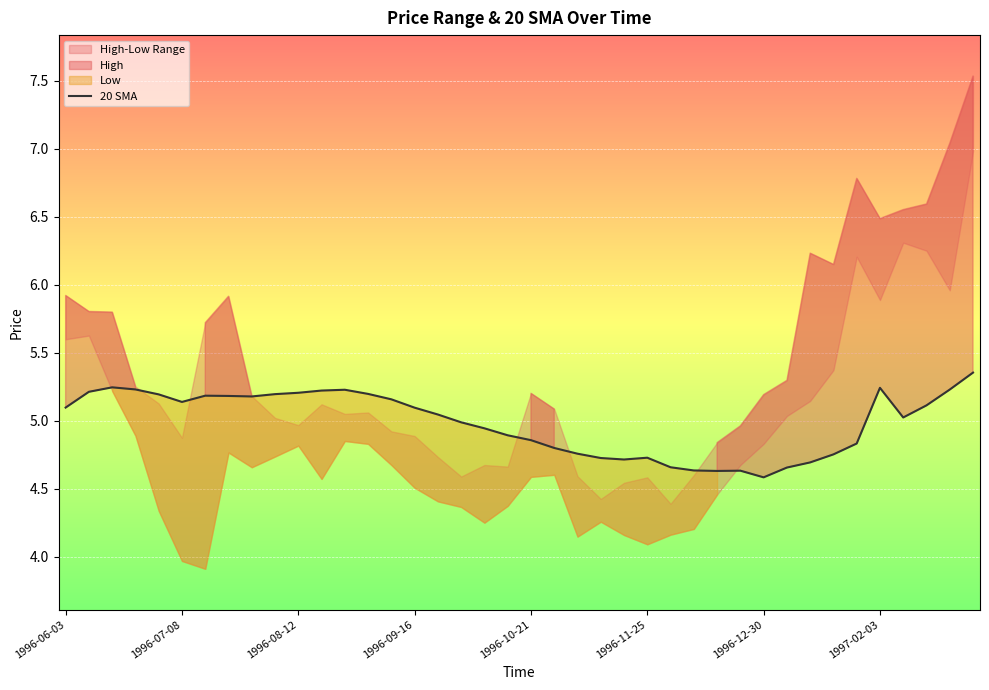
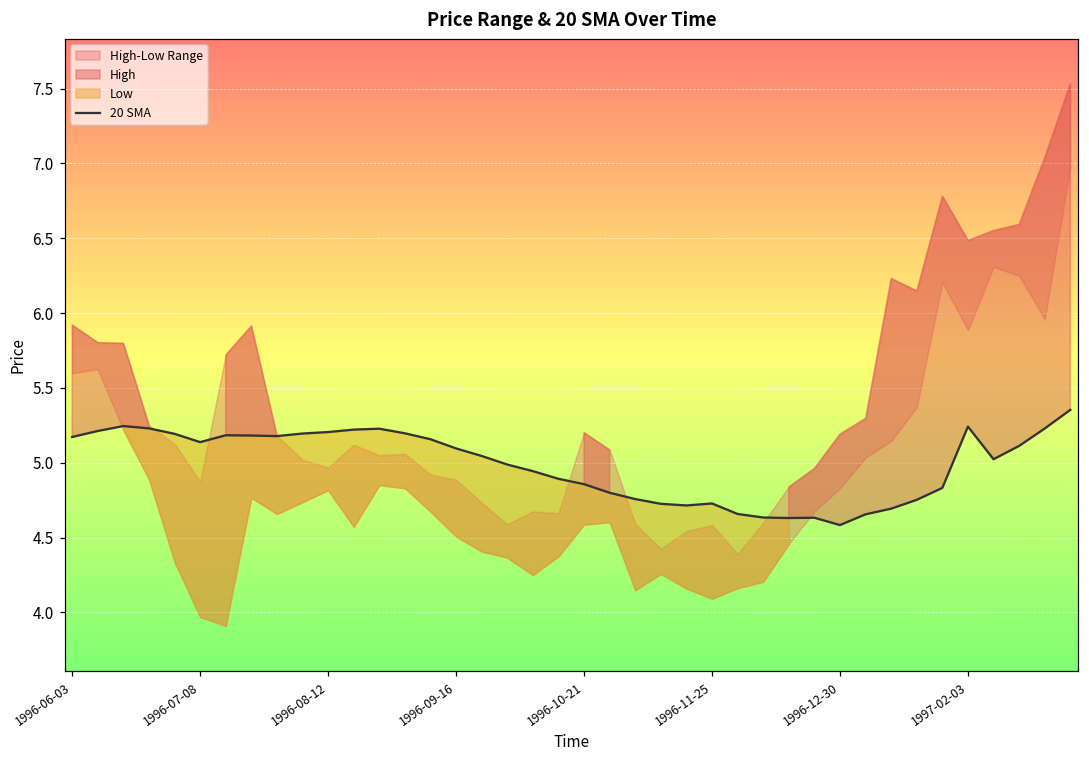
  {
    "20 SMA": {
-     "1996-06-03": 5.10,
+     "1996-06-03": 5.17,
      "1996-12-30": 4.58,
      "1997-02-03": 5.24
    }
  }
